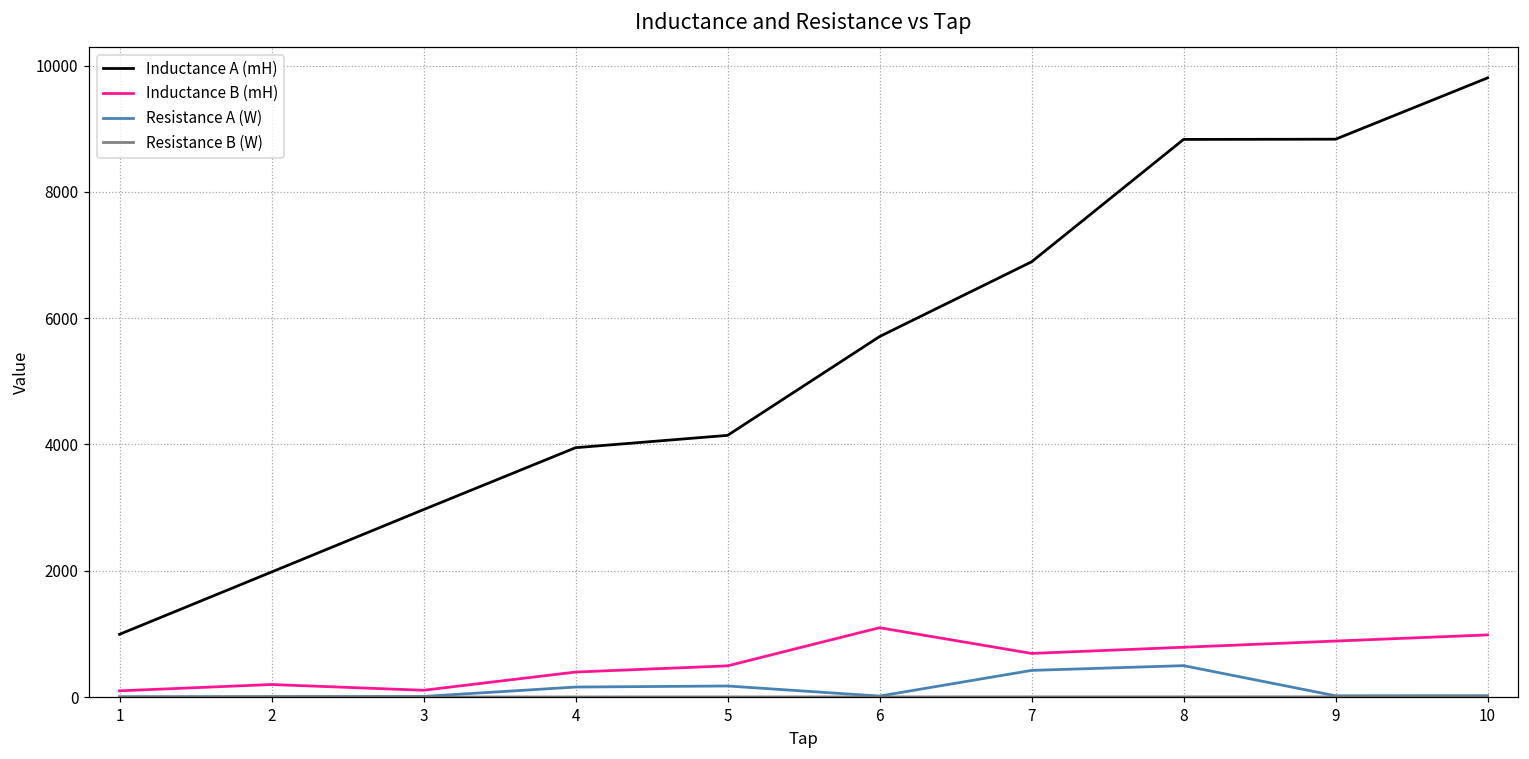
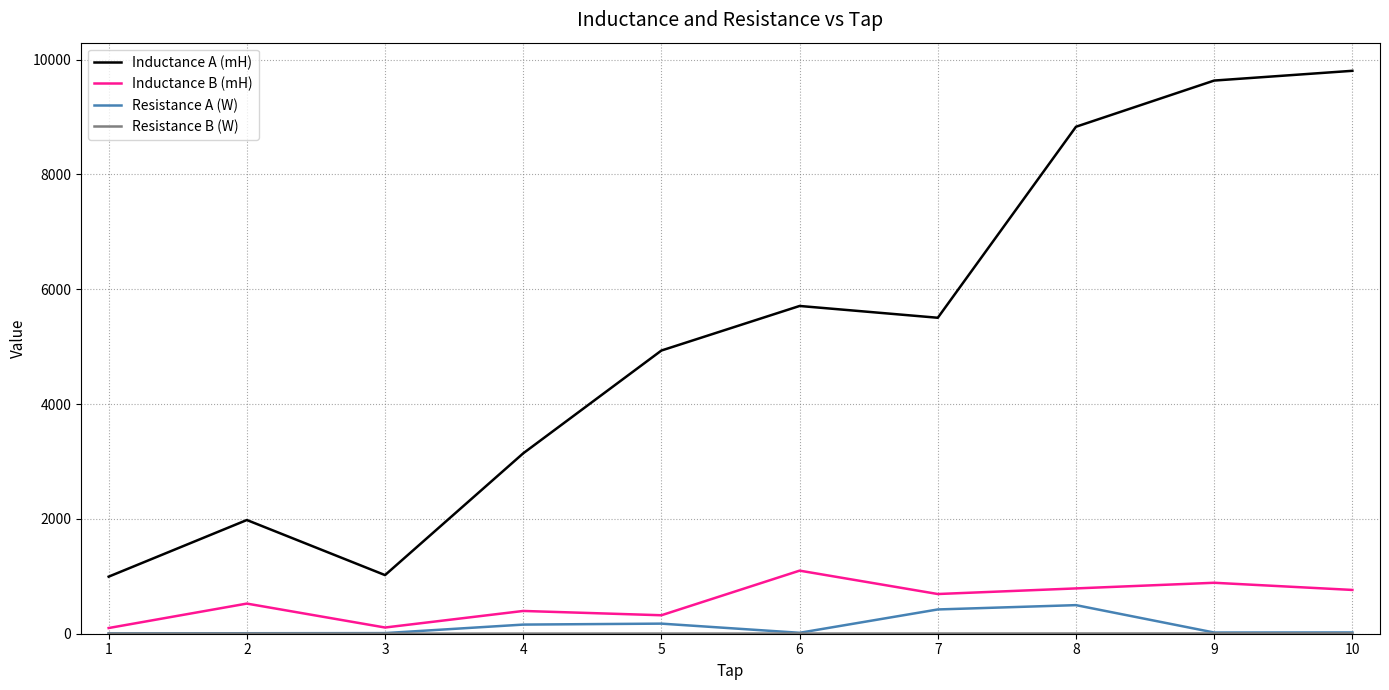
  {
    "Inductance A (mH)": {
      "1": 1000,
      "2": 2000,
-     "3": 3000,
-     "4": 3900,
-     "5": 4100,
+     "3": 1000,
+     "4": 3100,
+     "5": 4900,
      "6": 5700,
-     "7": 6900,
+     "7": 5500,
      "8": 8800,
-     "9": 8800,
+     "9": 9600,
      "10": 9800
    },
    "Inductance B (mH)": {
      "1": 100,
-     "2": 200,
+     "2": 500,
      "3": 100,
      "4": 400,
-     "5": 500,
+     "5": 300,
      "6": 1100,
      "7": 700,
      "8": 800,
      "9": 900,
-     "10": 1000
+     "10": 800
    },
    "Resistance A (W)": {
      "4": 200,
      "5": 200,
      "7": 400,
      "8": 500
    },
    "Resistance B (W)": {
      "4": 0,
      "5": 0,
      "7": 0,
      "8": 0
    }
  }
